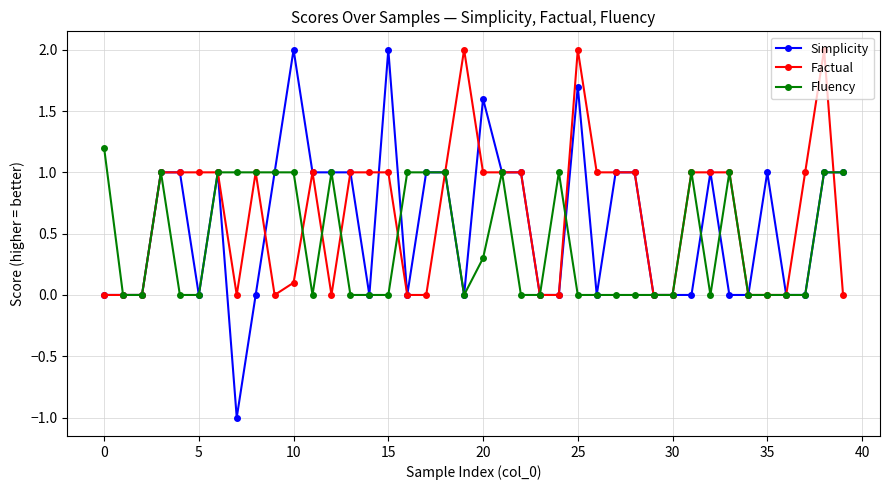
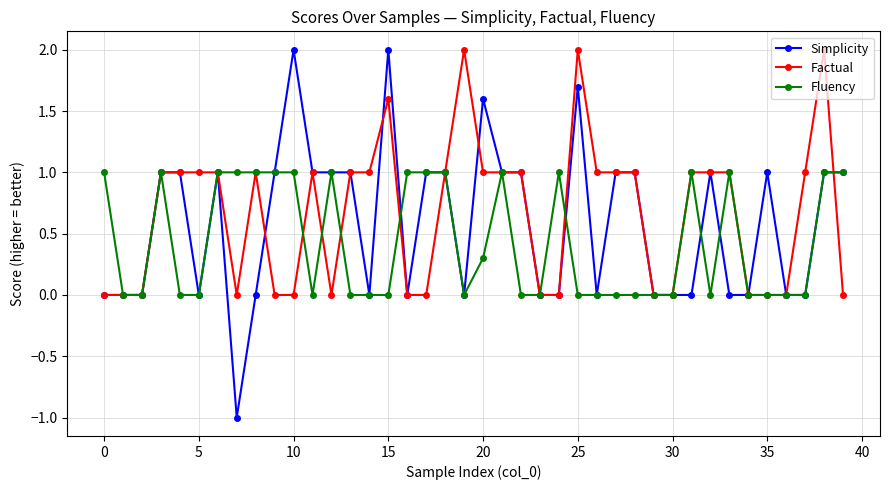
  {
    "Simplicity": {
      "10": 2.0,
      "15": 2.0,
      "20": 1.6,
      "25": 1.7,
      "35": 1.0
    },
    "Factual": {
      "5": 1.0,
-     "10": 0.1,
-     "15": 1.0,
+     "10": 0.0,
+     "15": 1.6,
      "20": 1.0,
      "25": 2.0
    },
    "Fluency": {
-     "0": 1.2,
+     "0": 1.0,
      "10": 1.0,
      "15": 0.0,
      "20": 0.3,
      "25": 0.0
    }
  }
